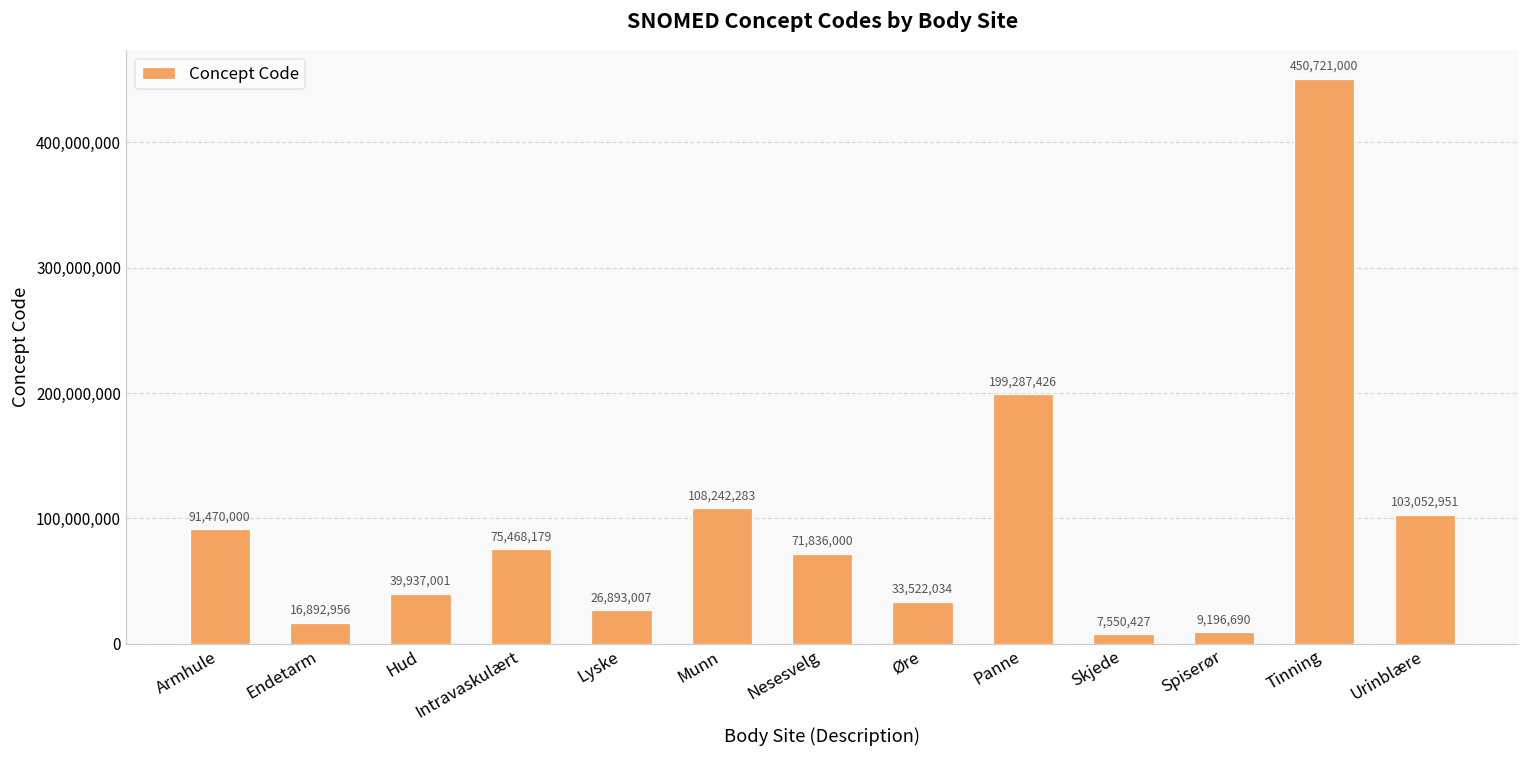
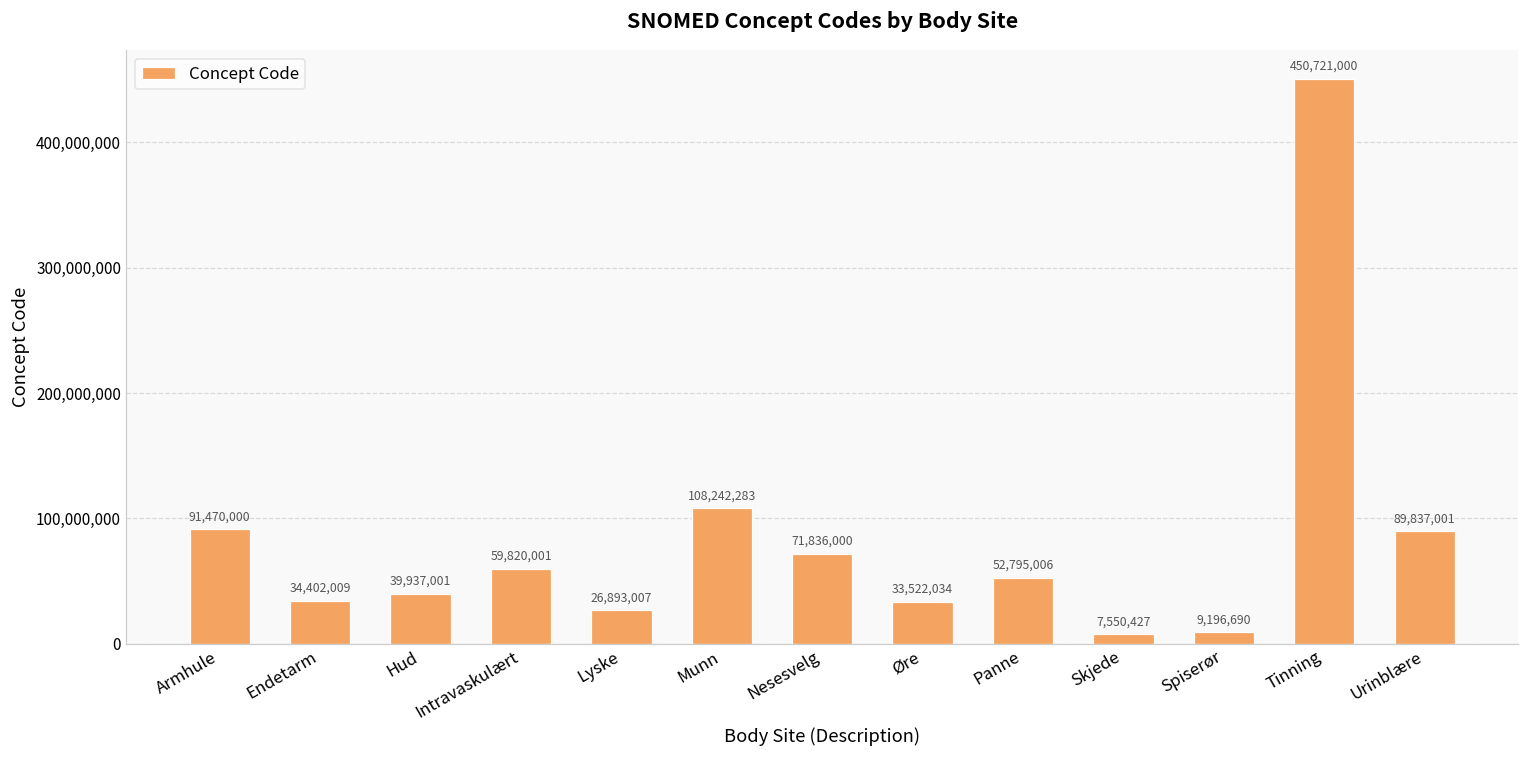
  {
    "Armhule": "91,470,000",
-   "Endetarm": "16,892,956",
+   "Endetarm": "34,402,009",
    "Hud": "39,937,001",
-   "Intravaskulært": "75,468,179",
+   "Intravaskulært": "59,820,001",
    "Lyske": "26,893,007",
    "Munn": "108,242,283",
    "Nesesvelg": "71,836,000",
    "Øre": "33,522,034",
-   "Panne": "199,287,426",
+   "Panne": "52,795,006",
    "Skjede": "7,550,427",
    "Spiserør": "9,196,690",
    "Tinning": "450,721,000",
-   "Urinblære": "103,052,951"
+   "Urinblære": "89,837,001"
  }
